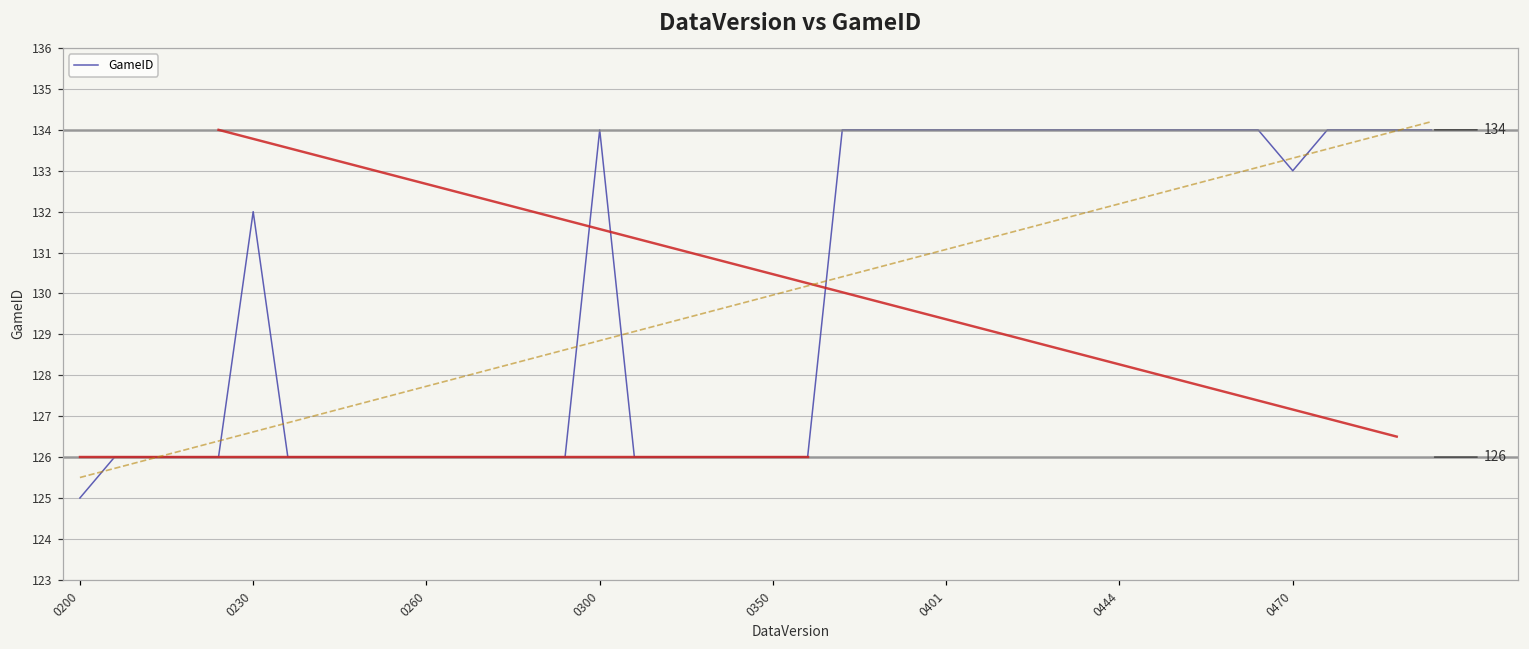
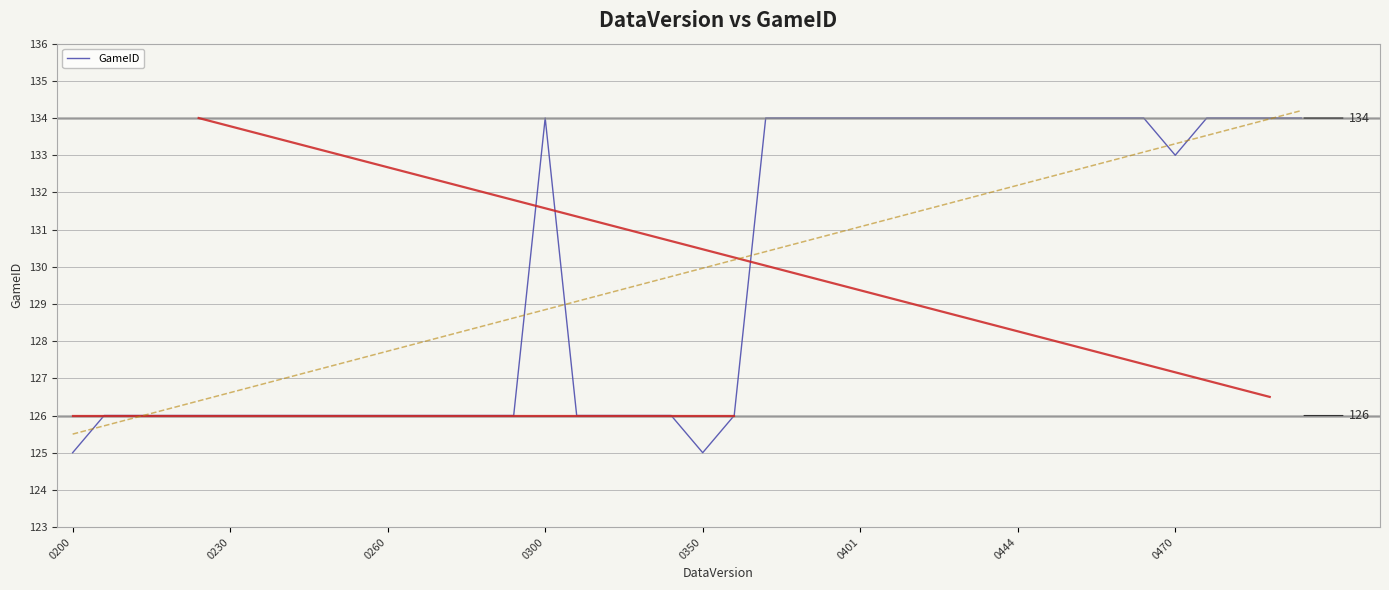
  {
    "GameID": {
-     "0230": 132,
+     "0230": 126,
      "0260": 126,
      "0300": 134,
-     "0350": 126,
+     "0350": 125,
      "0401": 134,
      "0444": 134,
      "0470": 133
    }
  }
